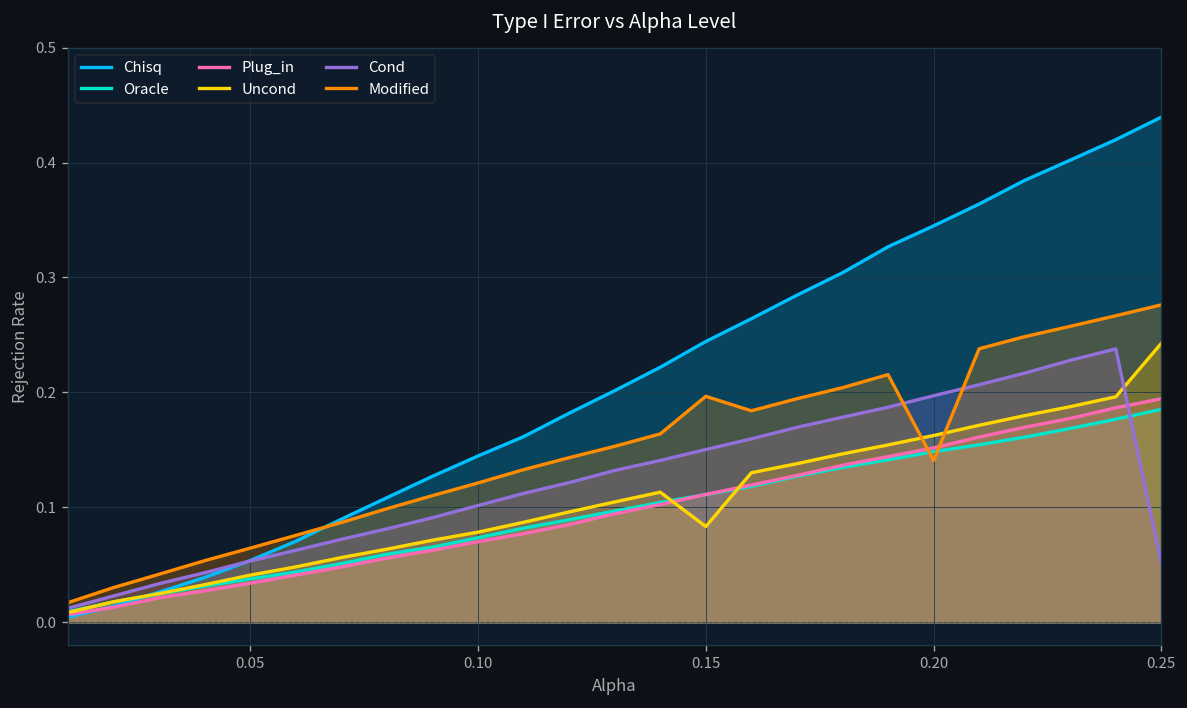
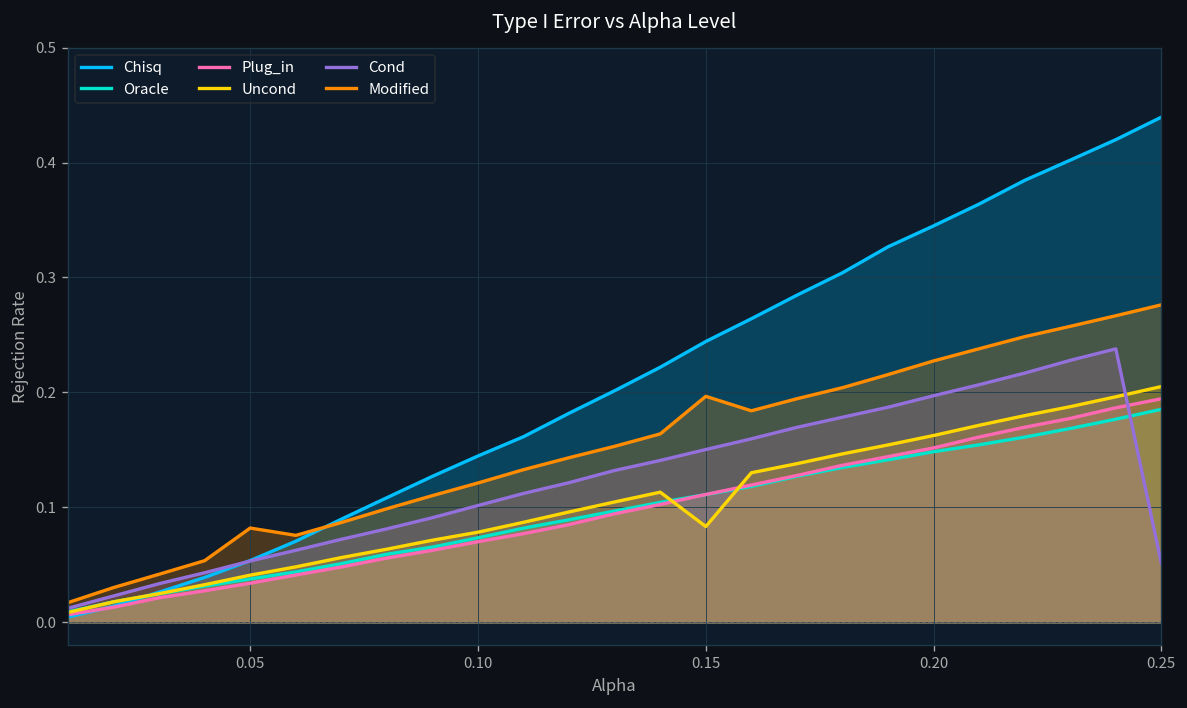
  {
    "Chisq": {
      "0.10": 0.14,
      "0.15": 0.24,
      "0.20": 0.34,
      "0.25": 0.44
    },
    "Oracle": {
      "0.05": 0.04,
      "0.10": 0.07,
      "0.20": 0.15,
      "0.25": 0.19
    },
    "Plug_in": {
      "0.05": 0.03,
      "0.10": 0.07,
      "0.20": 0.15,
      "0.25": 0.19
    },
    "Uncond": {
      "0.05": 0.04,
      "0.10": 0.08,
      "0.15": 0.08,
      "0.20": 0.16,
-     "0.25": 0.24
+     "0.25": 0.21
    },
    "Cond": {
      "0.10": 0.10,
      "0.15": 0.15,
      "0.20": 0.20,
      "0.25": 0.05
    },
    "Modified": {
-     "0.05": 0.06,
+     "0.05": 0.08,
      "0.10": 0.12,
      "0.15": 0.20,
-     "0.20": 0.14,
+     "0.20": 0.23,
      "0.25": 0.28
    }
  }
